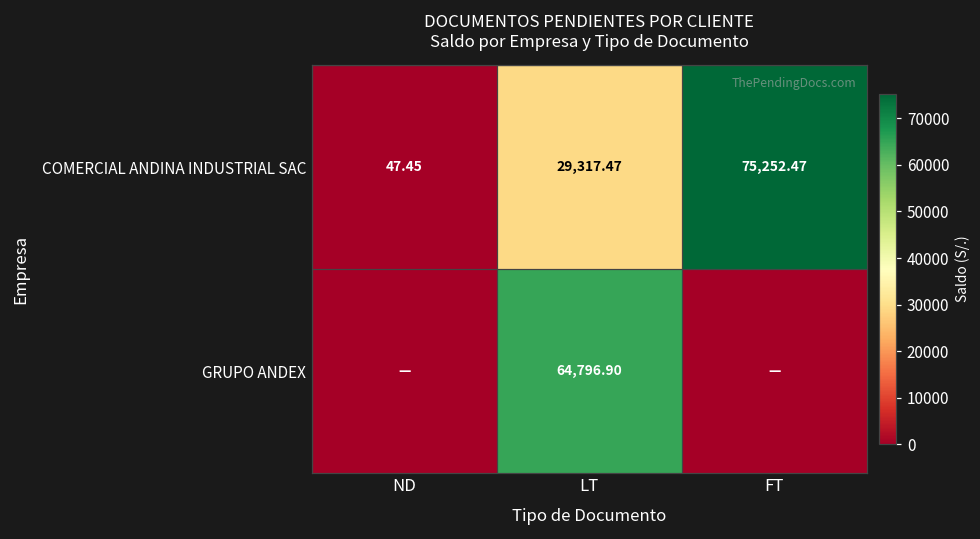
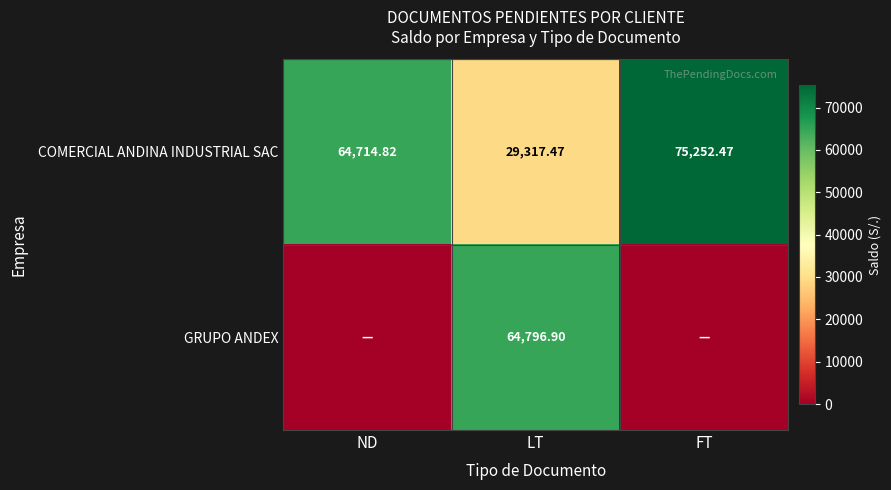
  {
    "COMERCIAL ANDINA INDUSTRIAL SAC": {
-     "ND": "47.45",
+     "ND": "64,714.82",
      "LT": "29,317.47"
    },
    "GRUPO ANDEX": {
      "LT": "64,796.90"
    }
  }
